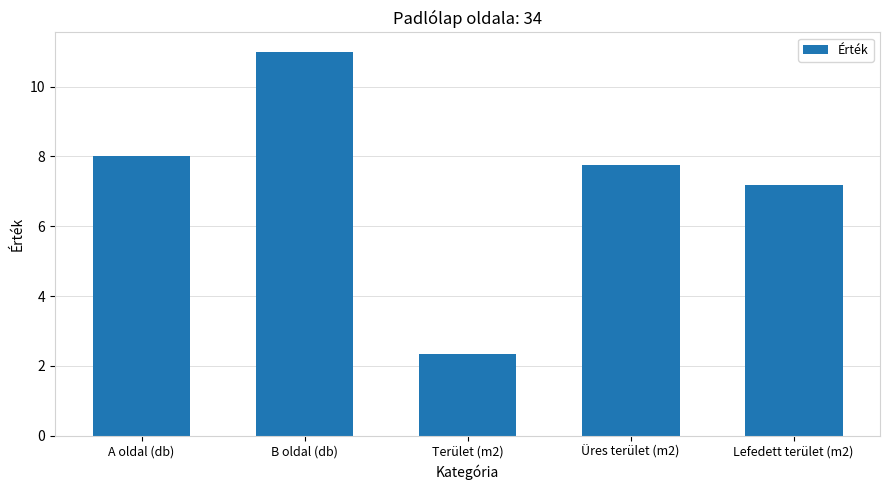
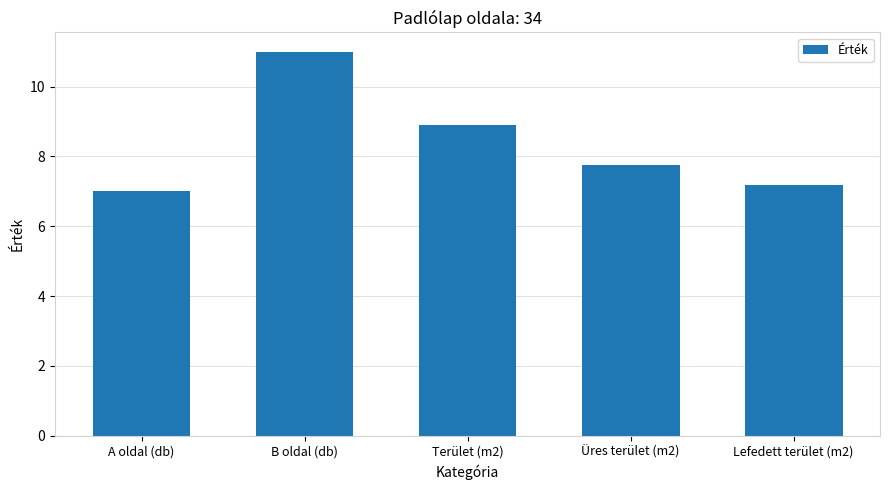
  {
-   "A oldal (db)": 8,
+   "A oldal (db)": 7,
    "B oldal (db)": 11.0,
-   "Terület (m2)": 2.4,
+   "Terület (m2)": 8.9,
    "Üres terület (m2)": 7.8,
    "Lefedett terület (m2)": 7.2
  }
